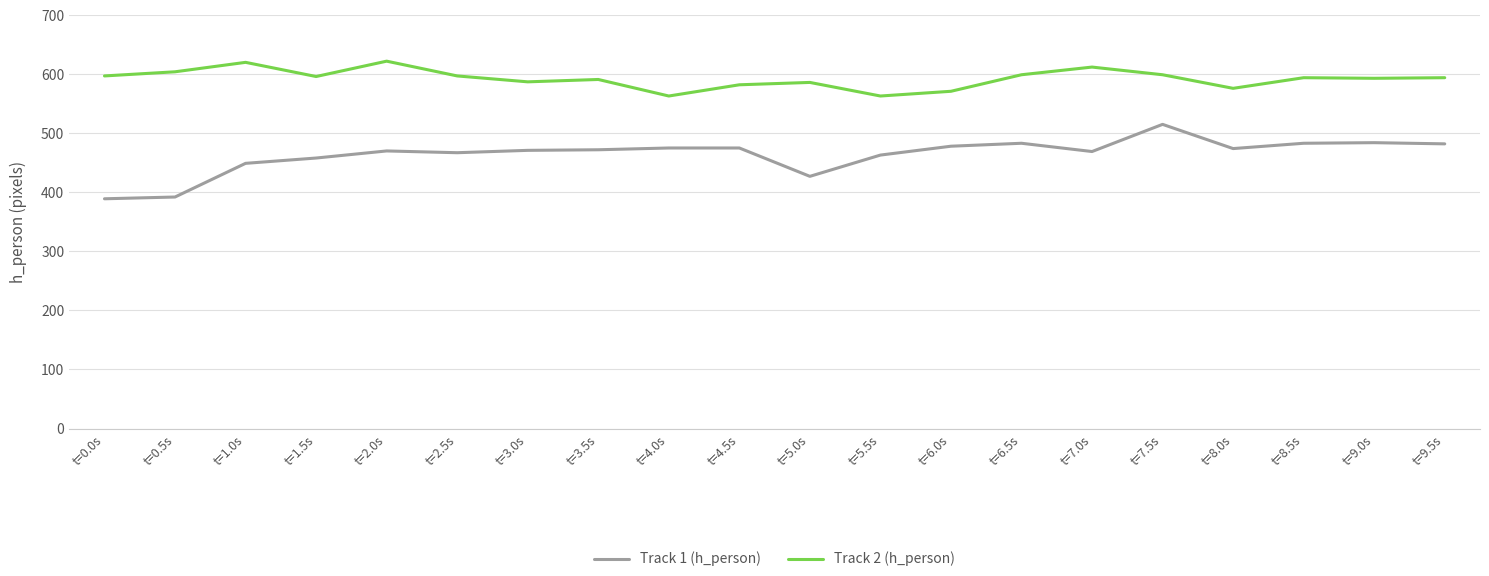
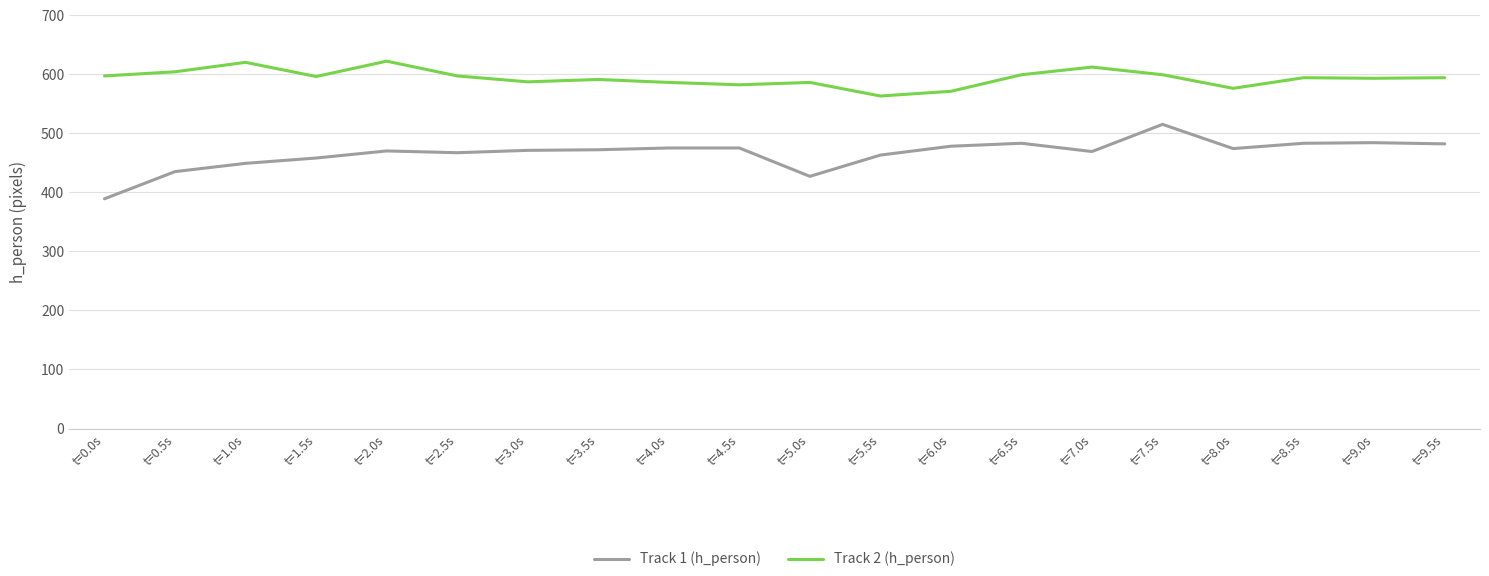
  {
    "Track 1 (h_person)": {
      "t=0.0s": 390,
-     "t=0.5s": 390,
+     "t=0.5s": 440,
      "t=1.0s": 450,
      "t=1.5s": 460,
      "t=2.0s": 470,
      "t=2.5s": 470,
      "t=3.0s": 470,
      "t=3.5s": 470,
      "t=4.0s": 480,
      "t=4.5s": 480,
      "t=5.0s": 430,
      "t=5.5s": 460,
      "t=6.0s": 480,
      "t=6.5s": 480,
      "t=7.0s": 470,
      "t=7.5s": 520,
      "t=8.0s": 470,
      "t=8.5s": 480,
      "t=9.0s": 480,
      "t=9.5s": 480
    },
    "Track 2 (h_person)": {
      "t=0.0s": 600,
      "t=0.5s": 600,
      "t=1.0s": 620,
      "t=1.5s": 600,
      "t=2.0s": 620,
      "t=2.5s": 600,
      "t=3.0s": 590,
      "t=3.5s": 590,
-     "t=4.0s": 560,
+     "t=4.0s": 590,
      "t=4.5s": 580,
      "t=5.0s": 590,
      "t=5.5s": 560,
      "t=6.0s": 570,
      "t=6.5s": 600,
      "t=7.0s": 610,
      "t=7.5s": 600,
      "t=8.0s": 580,
      "t=8.5s": 590,
      "t=9.0s": 590,
      "t=9.5s": 590
    }
  }
